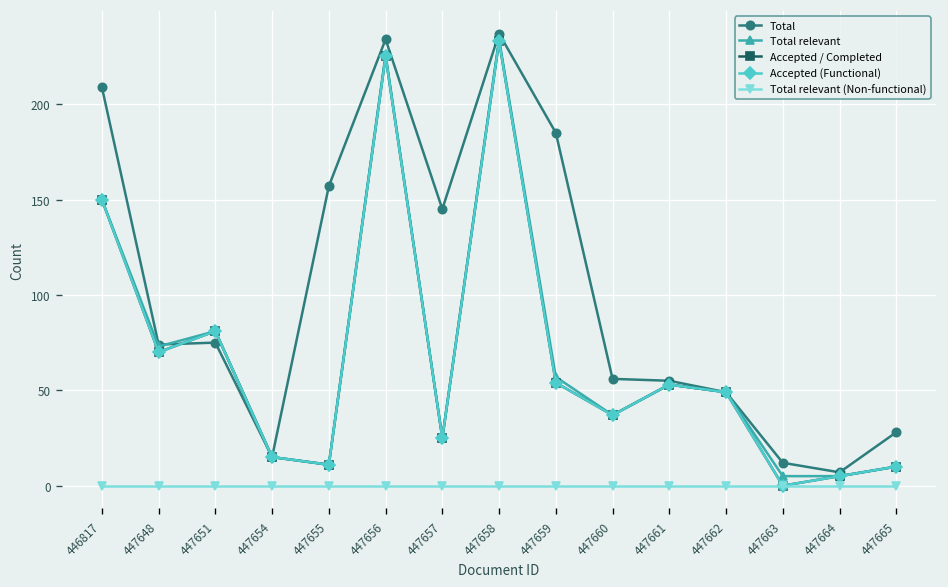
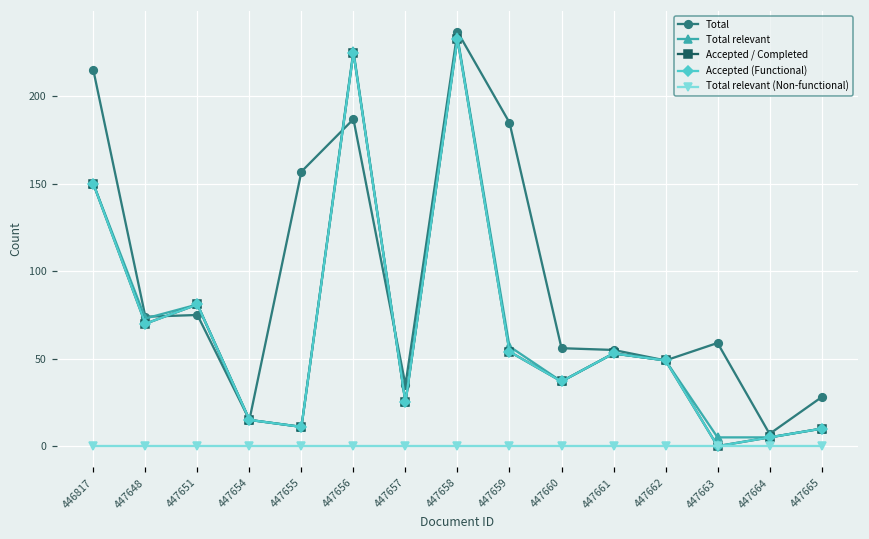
  {
    "Total": {
-     "446817": 209,
+     "446817": 215,
      "447651": 75,
      "447655": 157,
-     "447656": 234,
-     "447657": 145,
+     "447656": 187,
+     "447657": 35,
      "447658": 237,
      "447659": 185,
      "447660": 56,
      "447661": 55,
-     "447663": 12,
+     "447663": 59,
      "447664": 7,
      "447665": 28
    }
  }
